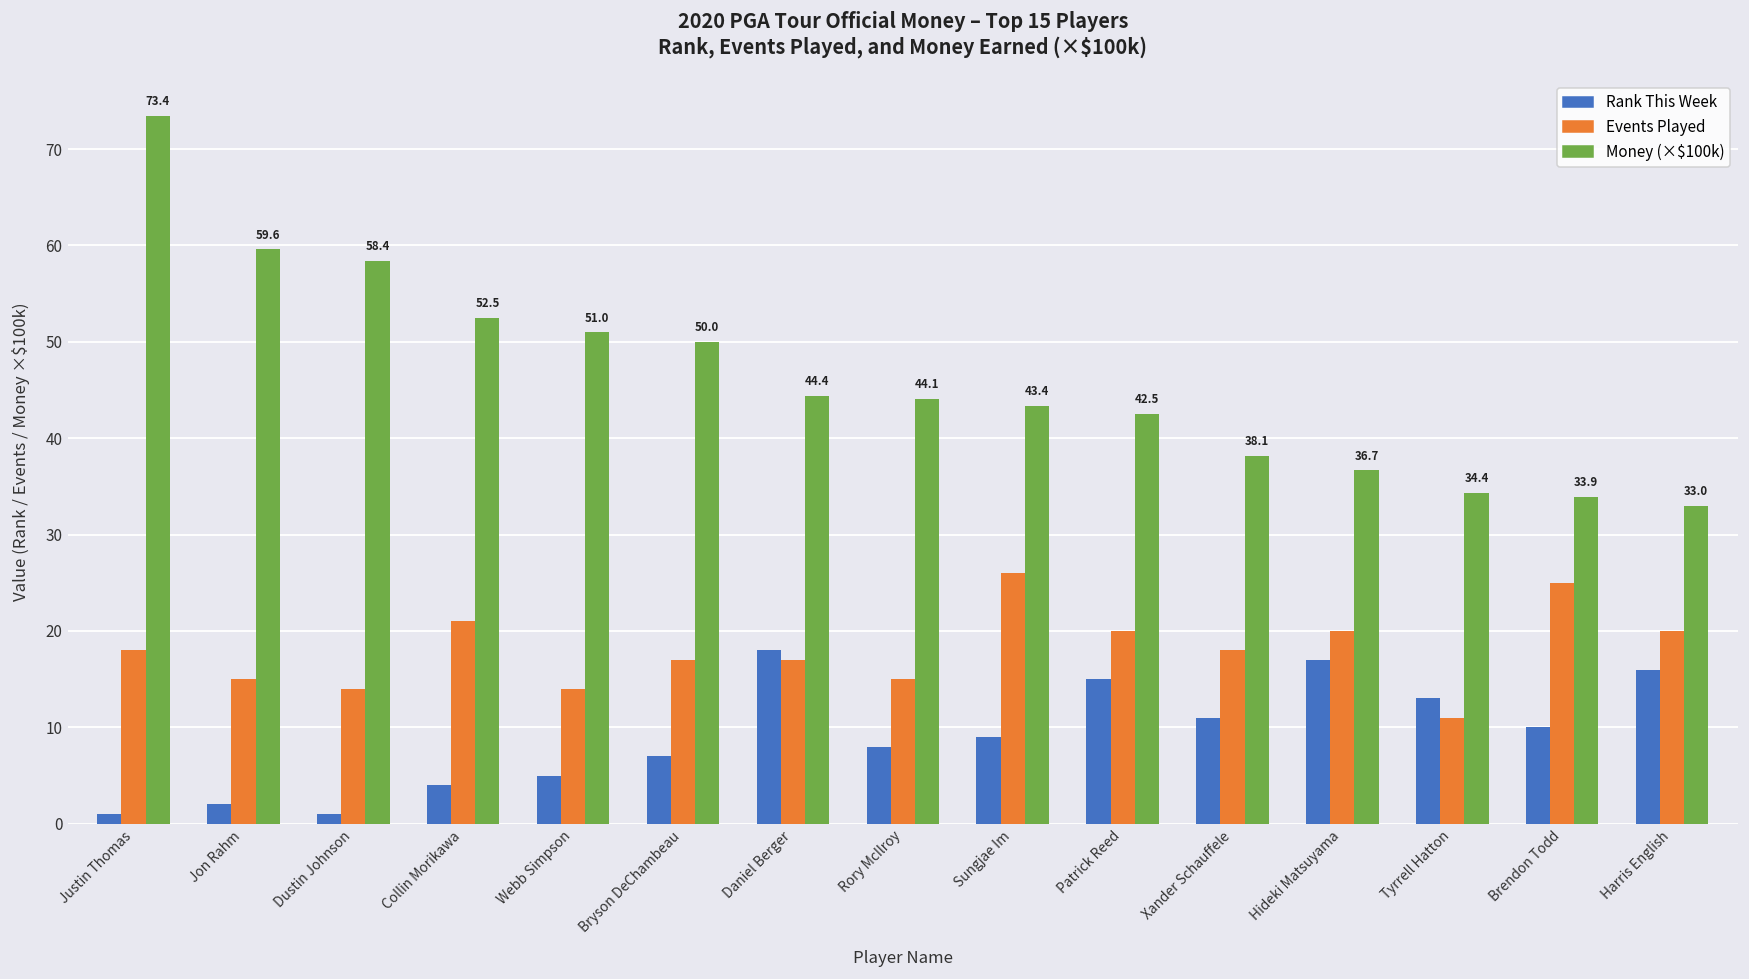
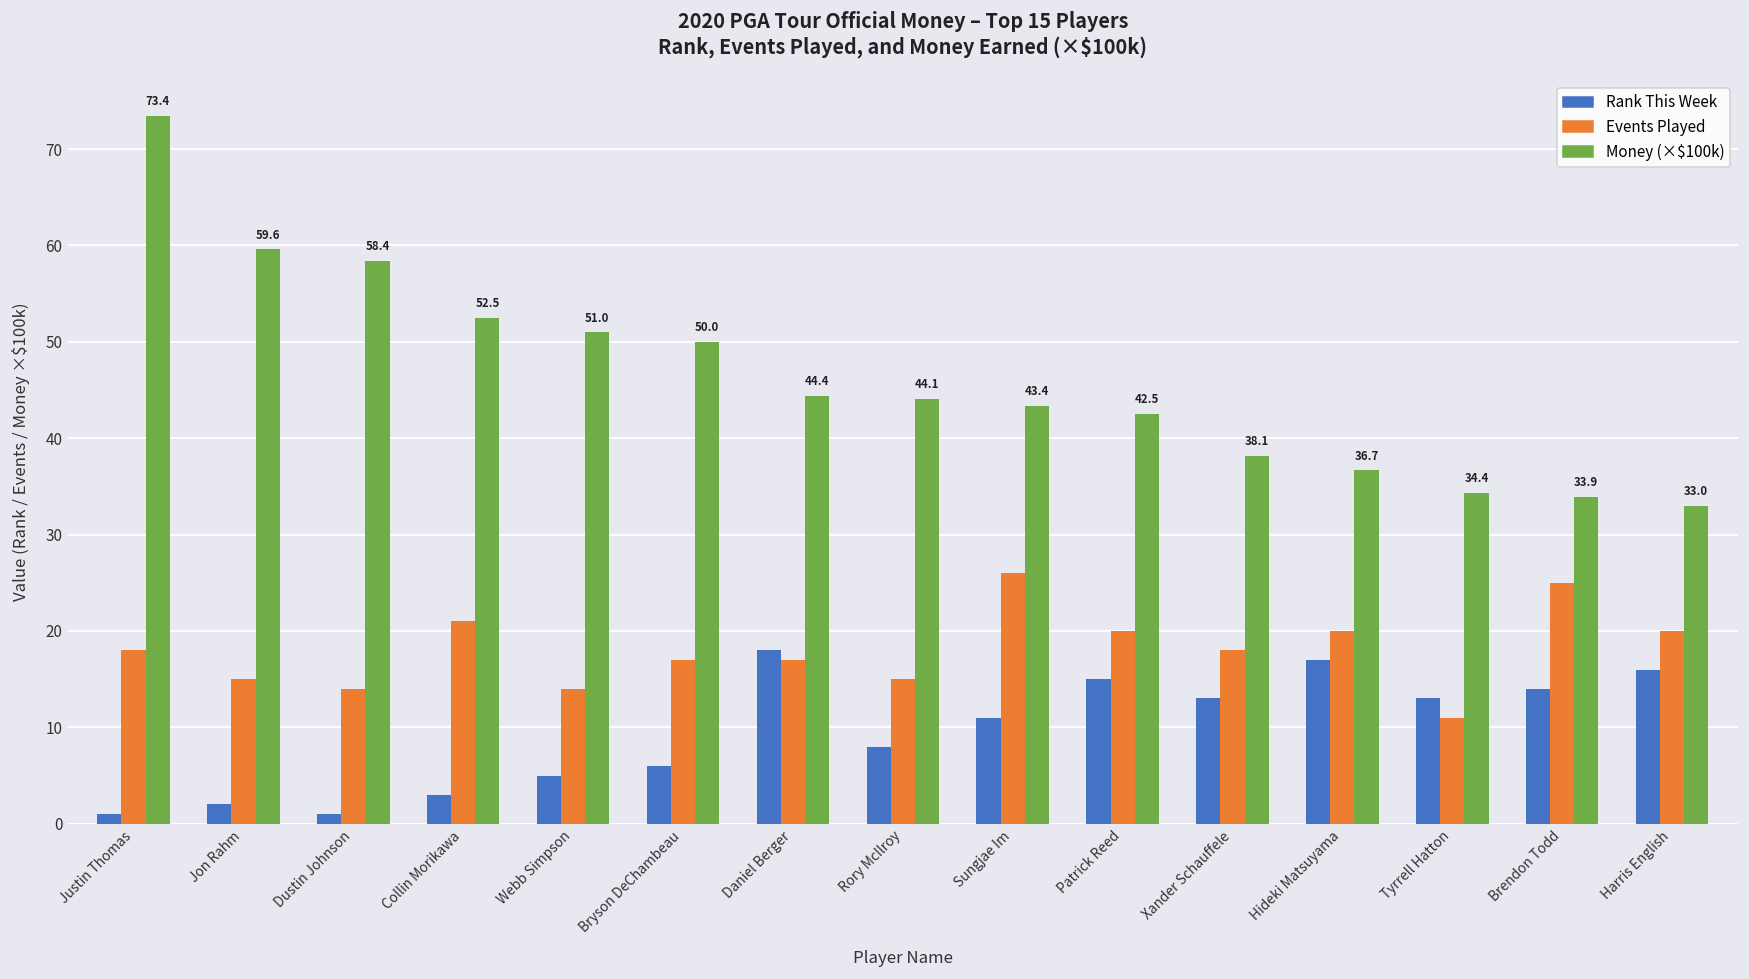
  {
    "Rank This Week": {
      "Justin Thomas": 1,
      "Jon Rahm": 2,
      "Dustin Johnson": 1,
-     "Collin Morikawa": 4,
+     "Collin Morikawa": 3,
      "Webb Simpson": 5,
-     "Bryson DeChambeau": 7,
+     "Bryson DeChambeau": 6,
      "Daniel Berger": 18,
      "Rory McIlroy": 8,
-     "Sungjae Im": 9,
+     "Sungjae Im": 11,
      "Patrick Reed": 15,
-     "Xander Schauffele": 11,
+     "Xander Schauffele": 13,
      "Hideki Matsuyama": 17,
      "Tyrrell Hatton": 13,
-     "Brendon Todd": 10,
+     "Brendon Todd": 14,
      "Harris English": 16
    }
  }
